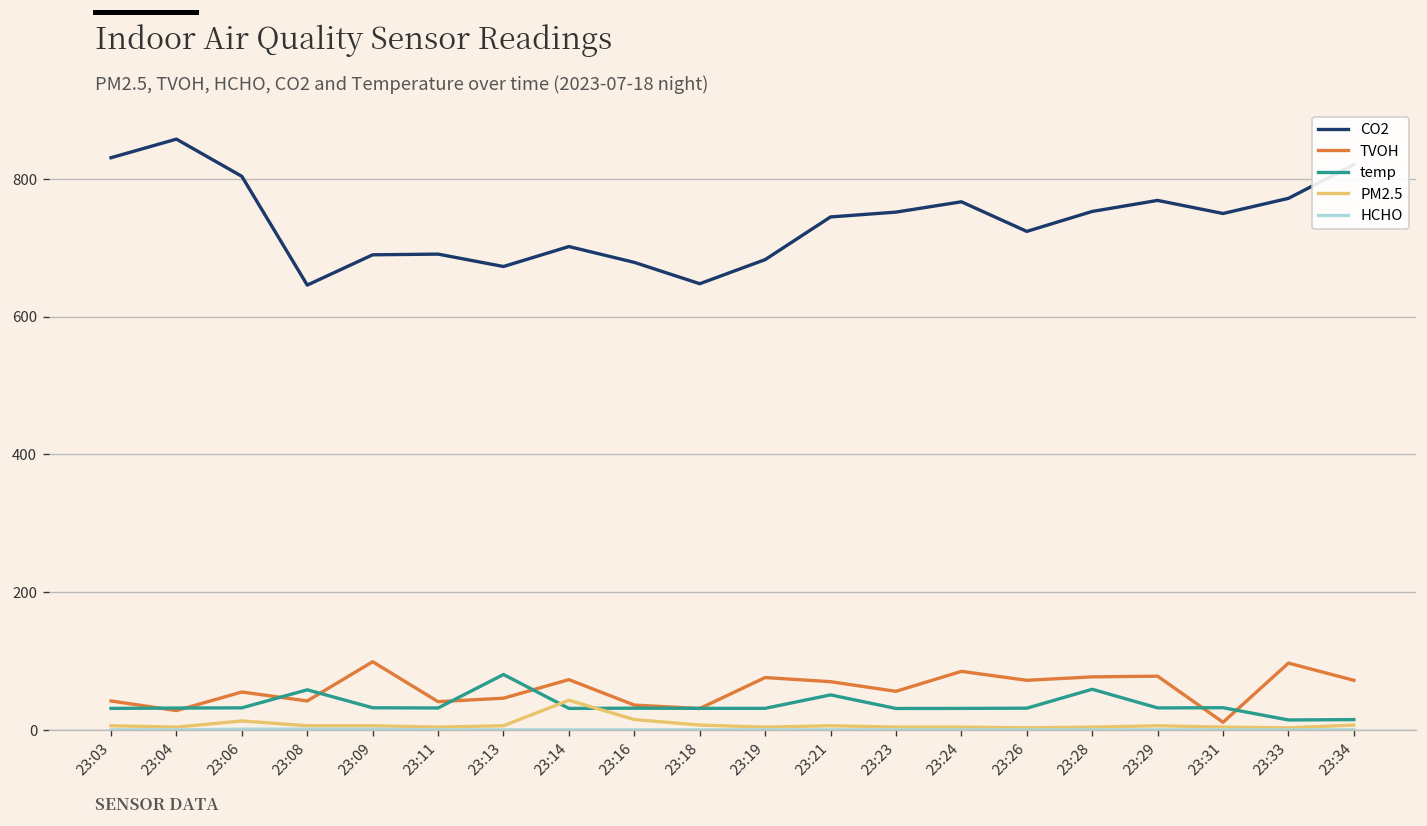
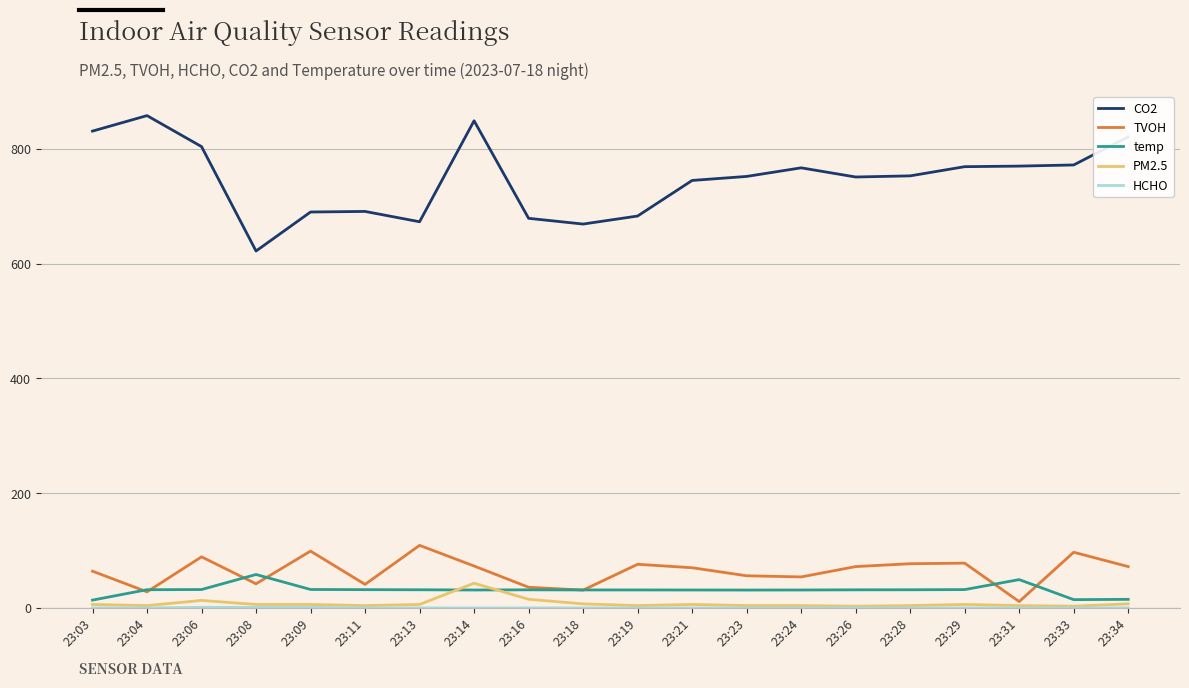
  {
    "CO2": {
      "23:03": 830,
      "23:04": 860,
      "23:06": 800,
-     "23:08": 650,
+     "23:08": 620,
      "23:09": 690,
      "23:11": 690,
      "23:13": 670,
-     "23:14": 700,
+     "23:14": 850,
      "23:16": 680,
-     "23:18": 650,
+     "23:18": 670,
      "23:19": 680,
      "23:21": 750,
      "23:23": 750,
      "23:24": 770,
-     "23:26": 720,
+     "23:26": 750,
      "23:28": 750,
      "23:29": 770,
-     "23:31": 750,
+     "23:31": 770,
      "23:33": 770
    },
    "TVOH": {
-     "23:03": 40,
-     "23:06": 60,
+     "23:03": 60,
+     "23:06": 90,
      "23:08": 40,
      "23:09": 100,
      "23:11": 40,
-     "23:13": 50,
+     "23:13": 110,
      "23:14": 70,
      "23:16": 40,
      "23:19": 80,
      "23:21": 70,
      "23:23": 60,
-     "23:24": 90,
+     "23:24": 50,
      "23:26": 70,
      "23:28": 80,
      "23:29": 80,
      "23:31": 10,
      "23:33": 100,
      "23:34": 70
    },
    "temp": {
-     "23:03": 30,
+     "23:03": 10,
      "23:06": 30,
      "23:08": 60,
      "23:09": 30,
      "23:11": 30,
-     "23:13": 80,
+     "23:13": 30,
      "23:14": 30,
      "23:16": 30,
      "23:19": 30,
-     "23:21": 50,
+     "23:21": 30,
      "23:23": 30,
      "23:24": 30,
      "23:26": 30,
-     "23:28": 60,
+     "23:28": 30,
      "23:29": 30,
-     "23:31": 30,
+     "23:31": 50,
      "23:33": 10,
      "23:34": 10
    },
    "PM2.5": {
      "23:03": 10,
      "23:06": 10,
      "23:08": 10,
      "23:09": 10,
      "23:13": 10,
      "23:14": 40,
      "23:16": 20,
      "23:18": 10,
      "23:21": 10,
      "23:29": 10,
      "23:34": 10
    },
    "HCHO": {
      "23:03": 0,
      "23:06": 0,
      "23:08": 0,
      "23:09": 0,
      "23:13": 0,
      "23:14": 0,
      "23:16": 0,
      "23:18": 0,
      "23:21": 0,
      "23:29": 0,
      "23:34": 0
    }
  }
